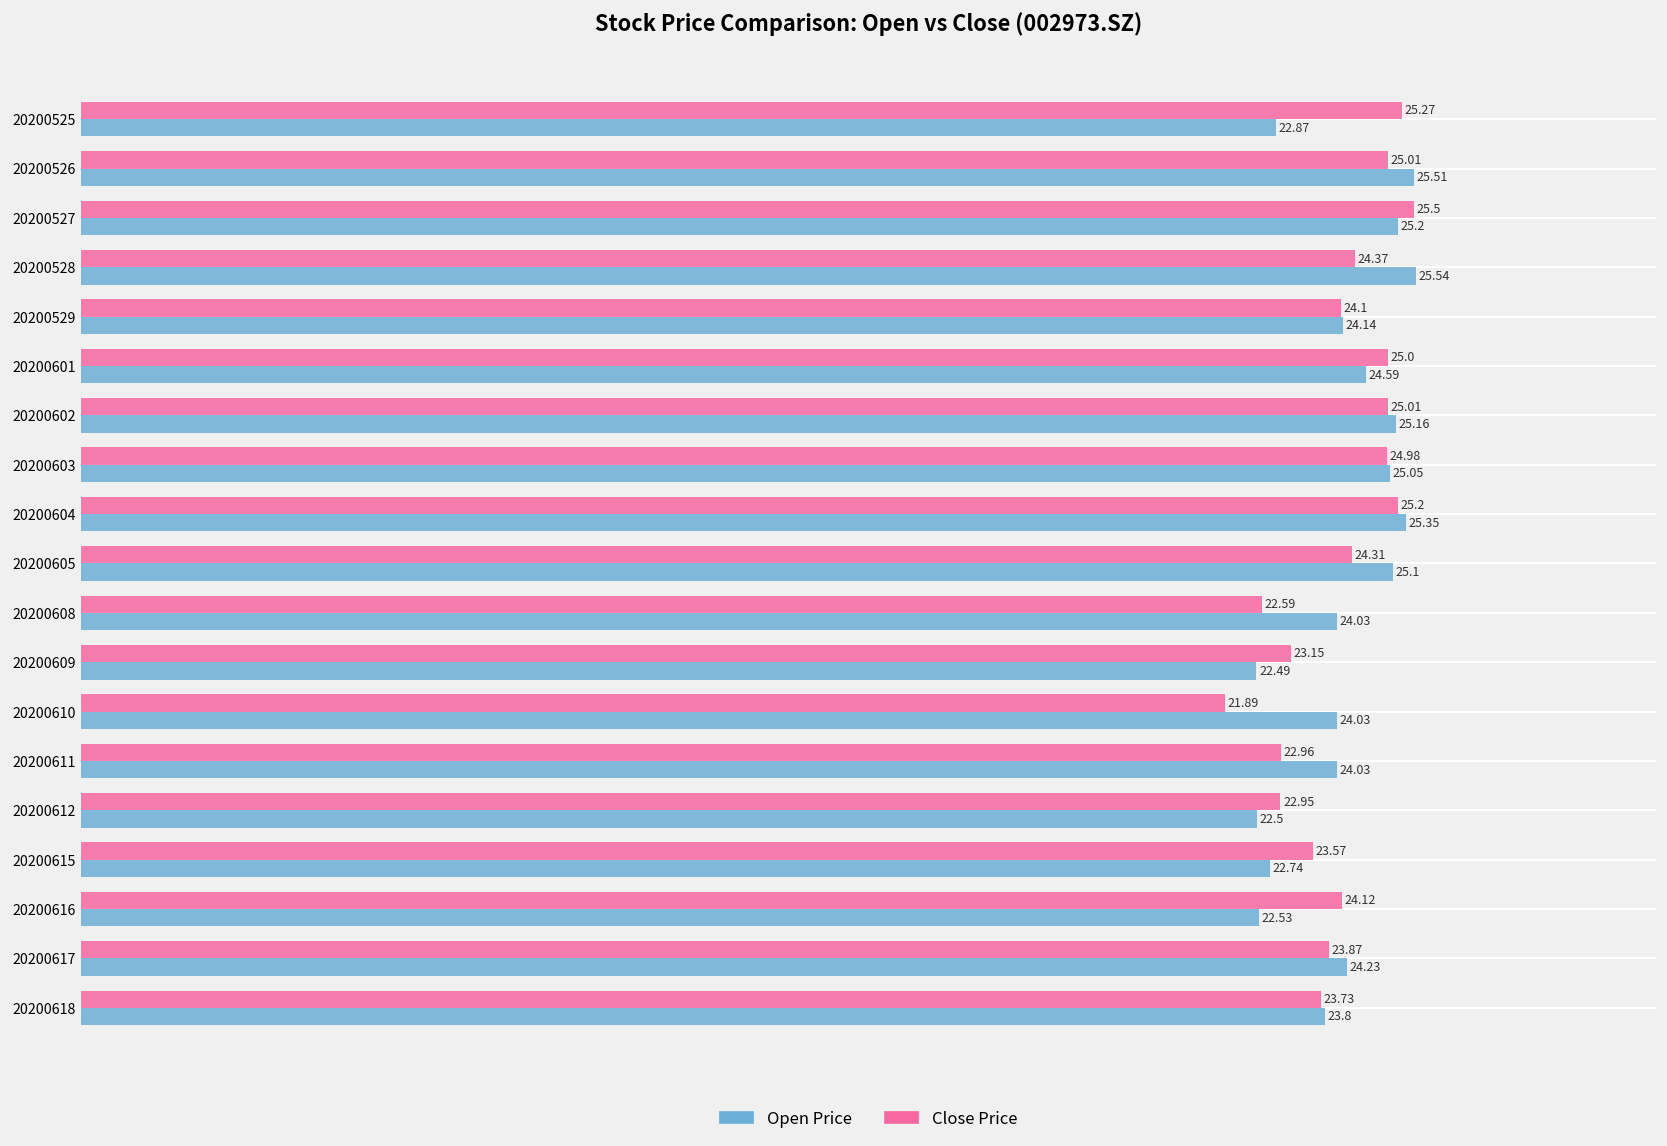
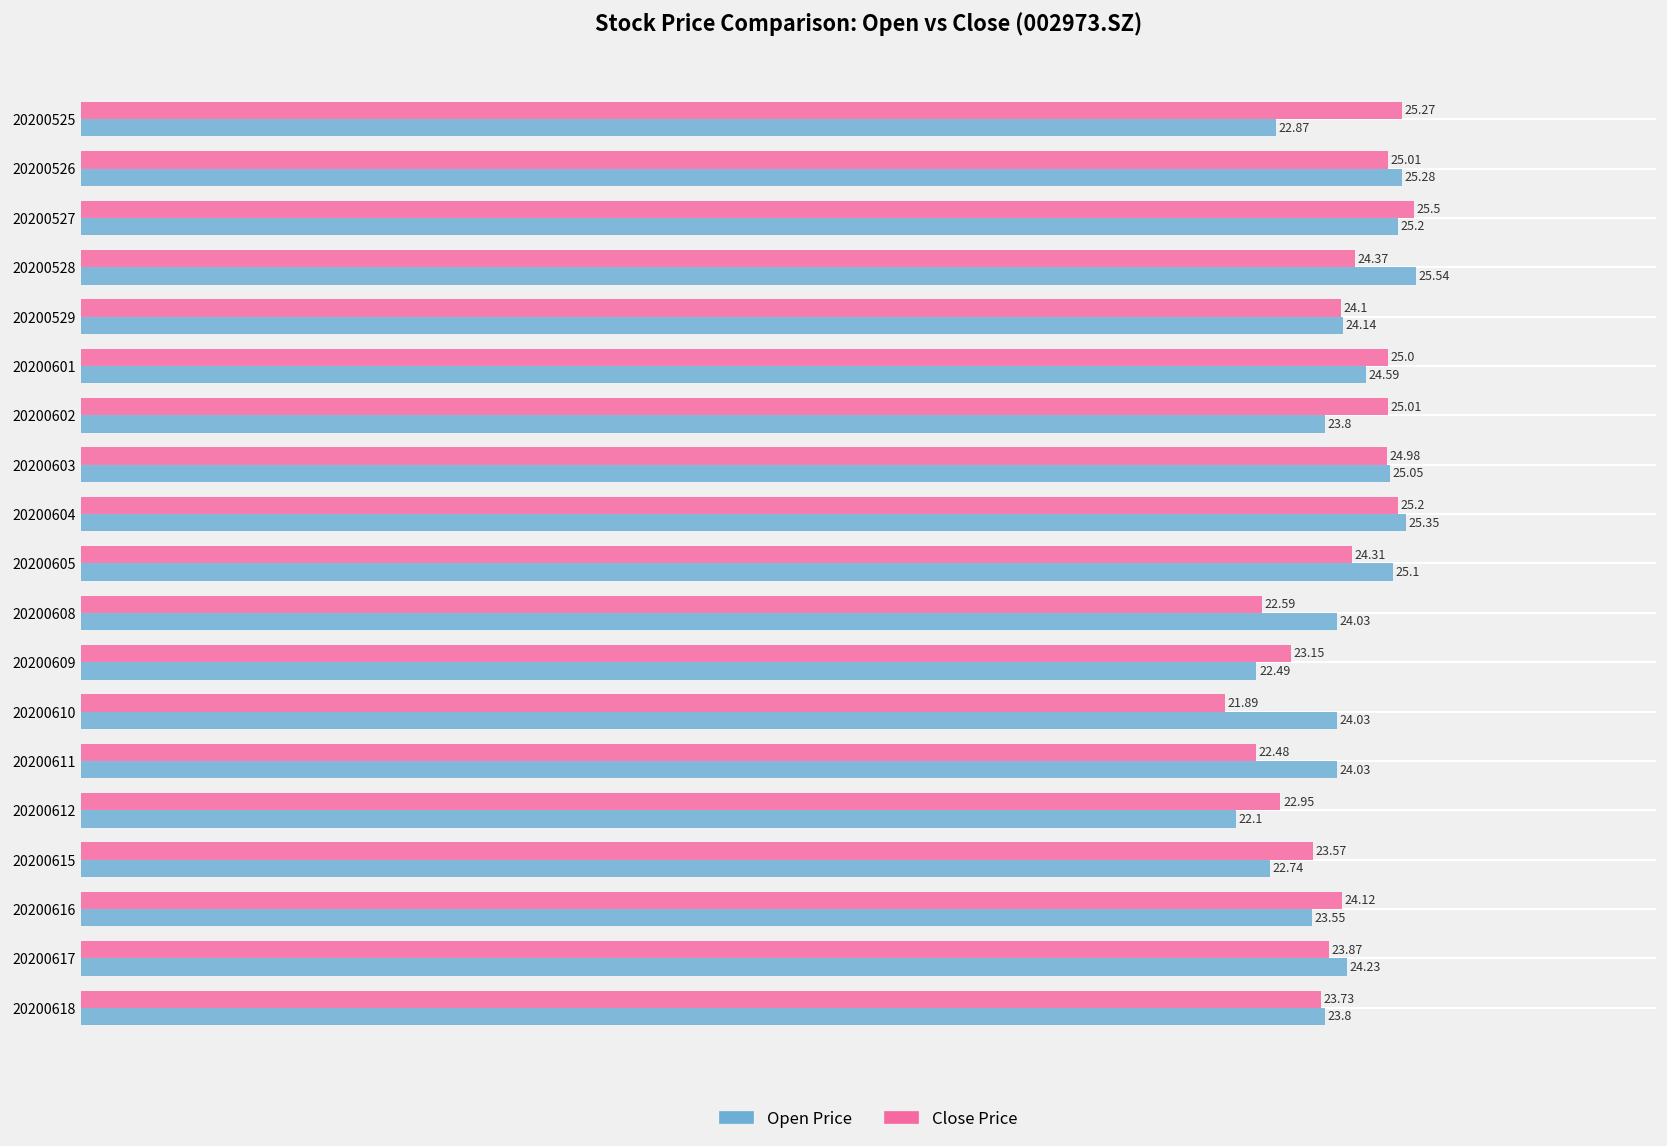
  {
    "Open Price": {
      "20200525": 22.87,
-     "20200526": 25.51,
+     "20200526": 25.28,
      "20200527": 25.2,
      "20200528": 25.54,
      "20200529": 24.14,
      "20200601": 24.59,
-     "20200602": 25.16,
+     "20200602": 23.8,
      "20200603": 25.05,
      "20200604": 25.35,
      "20200605": 25.1,
      "20200608": 24.03,
      "20200609": 22.49,
      "20200610": 24.03,
      "20200611": 24.03,
-     "20200612": 22.5,
+     "20200612": 22.1,
      "20200615": 22.74,
-     "20200616": 22.53,
+     "20200616": 23.55,
      "20200617": 24.23,
      "20200618": 23.8
    },
    "Close Price": {
      "20200525": 25.27,
      "20200526": 25.01,
      "20200527": 25.5,
      "20200528": 24.37,
      "20200529": 24.1,
      "20200601": 25.0,
      "20200602": 25.01,
      "20200603": 24.98,
      "20200604": 25.2,
      "20200605": 24.31,
      "20200608": 22.59,
      "20200609": 23.15,
      "20200610": 21.89,
-     "20200611": 22.96,
+     "20200611": 22.48,
      "20200612": 22.95,
      "20200615": 23.57,
      "20200616": 24.12,
      "20200617": 23.87,
      "20200618": 23.73
    }
  }
